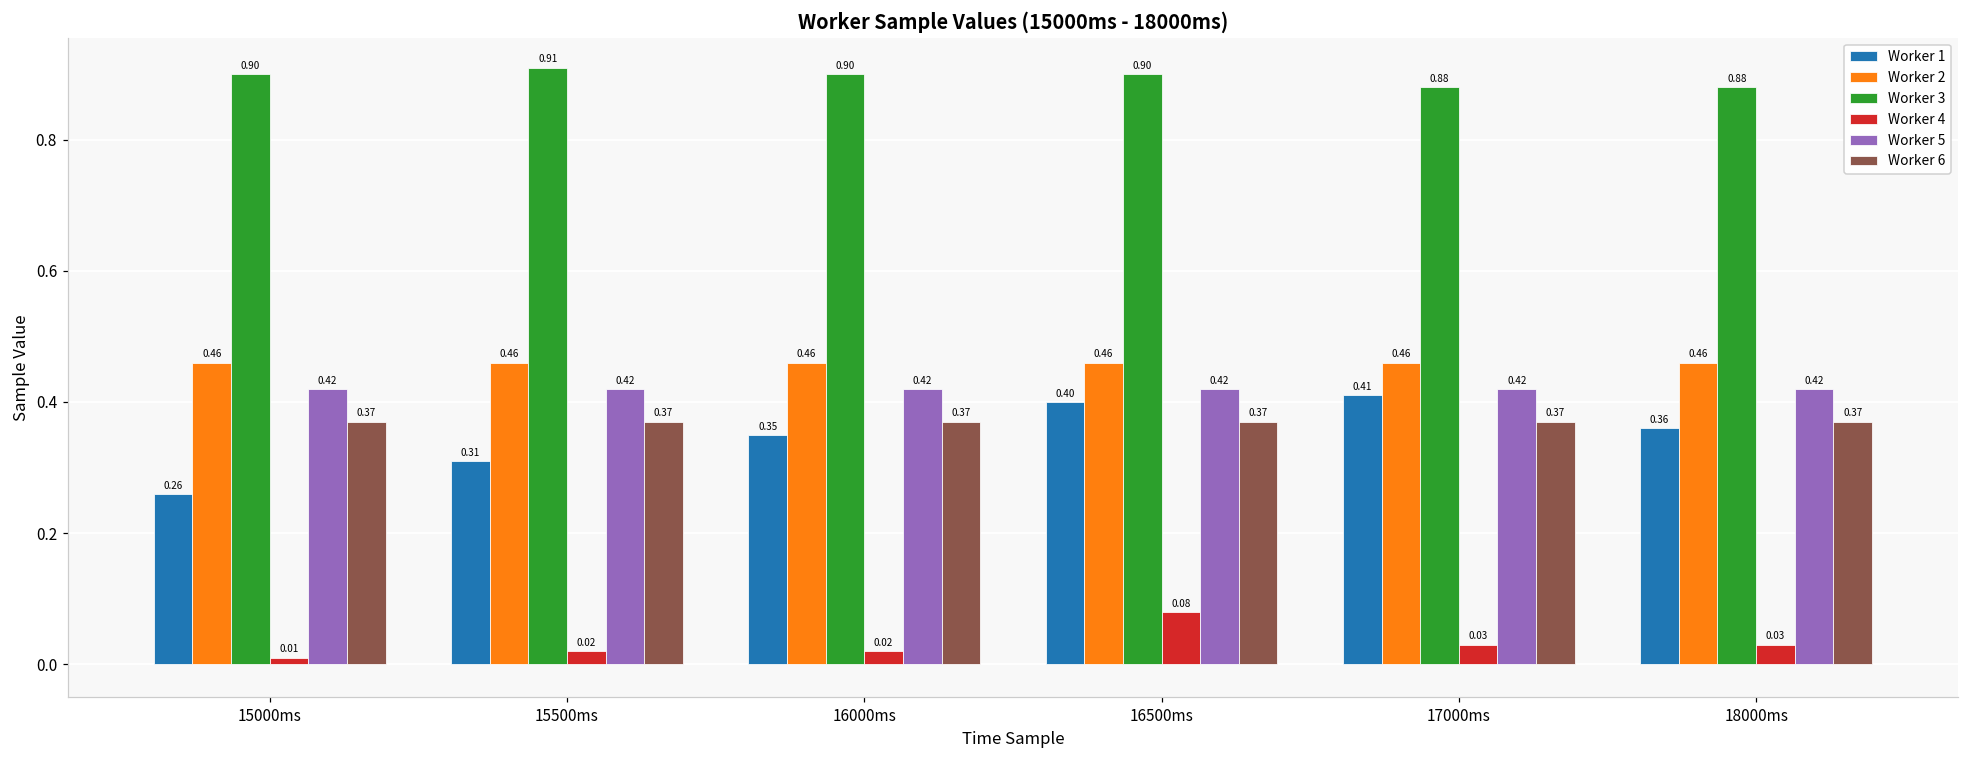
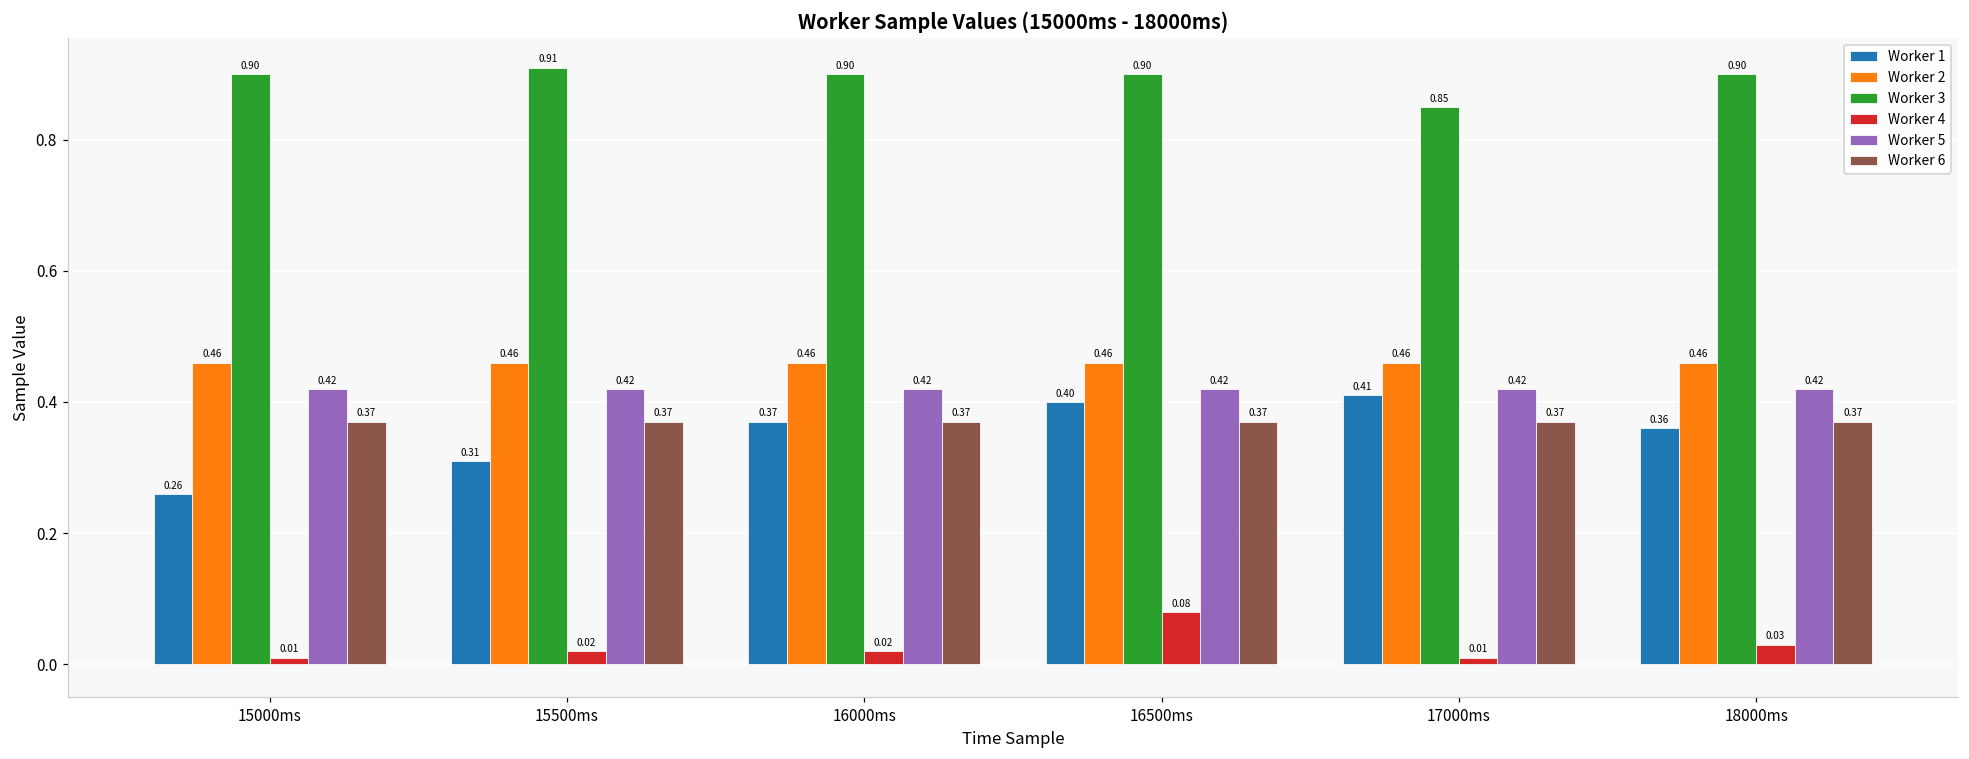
  {
    "Worker 1": {
      "15000ms": 0.26,
      "15500ms": 0.31,
-     "16000ms": 0.35,
+     "16000ms": 0.37,
      "16500ms": 0.40,
      "17000ms": 0.41,
      "18000ms": 0.36
    },
    "Worker 2": {
      "15000ms": 0.46,
      "15500ms": 0.46,
      "16000ms": 0.46,
      "16500ms": 0.46,
      "17000ms": 0.46,
      "18000ms": 0.46
    },
    "Worker 3": {
      "15000ms": 0.90,
      "15500ms": 0.91,
      "16000ms": 0.90,
      "16500ms": 0.90,
-     "17000ms": 0.88,
-     "18000ms": 0.88
+     "17000ms": 0.85,
+     "18000ms": 0.90
    },
    "Worker 4": {
      "15000ms": 0.01,
      "15500ms": 0.02,
      "16000ms": 0.02,
      "16500ms": 0.08,
-     "17000ms": 0.03,
+     "17000ms": 0.01,
      "18000ms": 0.03
    },
    "Worker 5": {
      "15000ms": 0.42,
      "15500ms": 0.42,
      "16000ms": 0.42,
      "16500ms": 0.42,
      "17000ms": 0.42,
      "18000ms": 0.42
    },
    "Worker 6": {
      "15000ms": 0.37,
      "15500ms": 0.37,
      "16000ms": 0.37,
      "16500ms": 0.37,
      "17000ms": 0.37,
      "18000ms": 0.37
    }
  }
